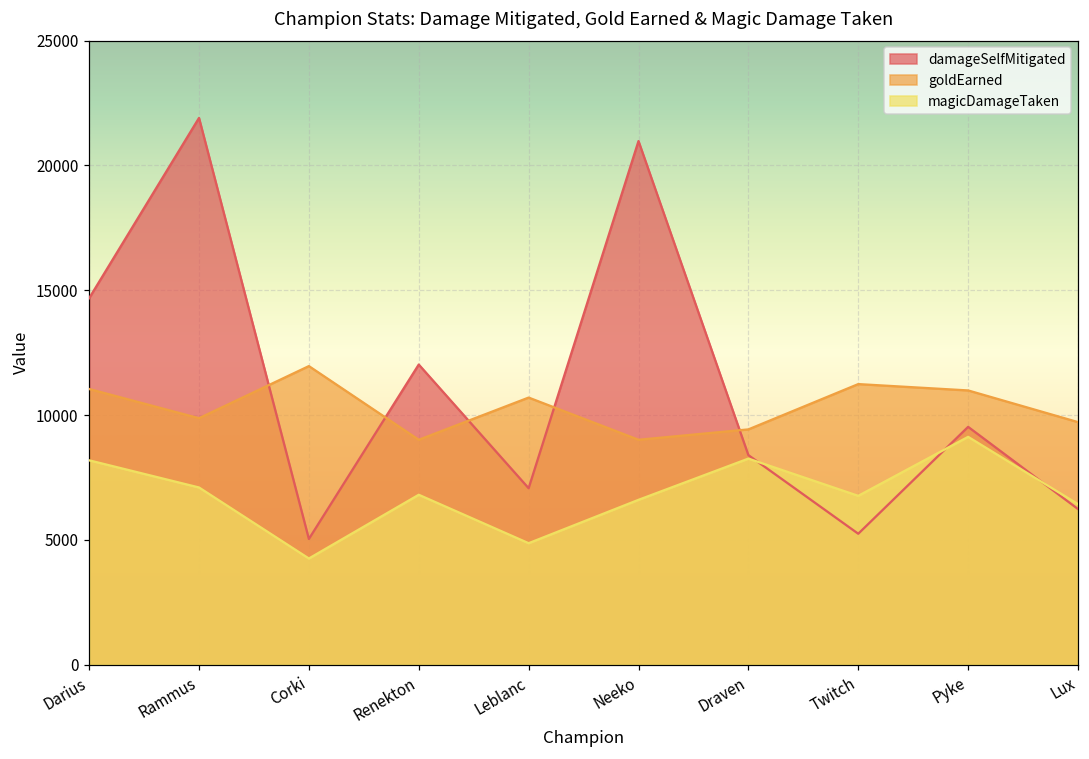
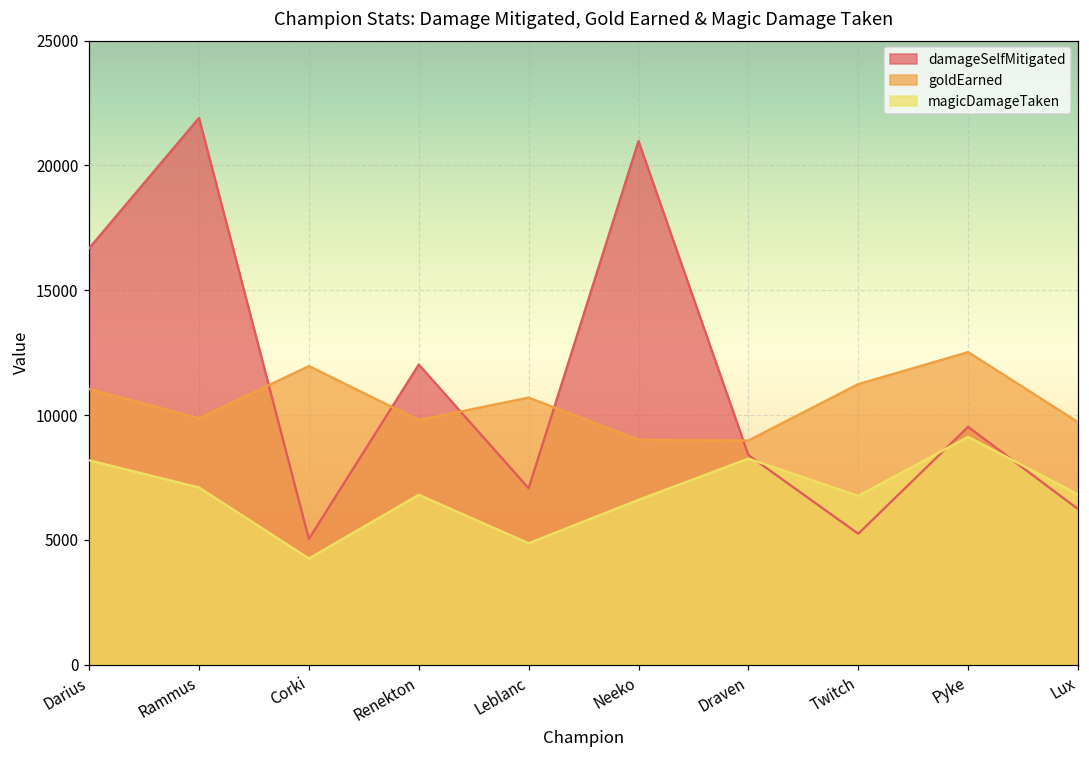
  {
    "damageSelfMitigated": {
-     "Darius": 14700,
+     "Darius": 16700,
      "Rammus": 21900,
      "Corki": 5000,
      "Renekton": 12000,
      "Leblanc": 7100,
      "Neeko": 21000,
      "Draven": 8400,
      "Twitch": 5200,
      "Pyke": 9500,
      "Lux": 6200
    },
    "goldEarned": {
      "Darius": 11000,
      "Rammus": 9900,
      "Corki": 12000,
-     "Renekton": 9000,
+     "Renekton": 9800,
      "Leblanc": 10700,
      "Neeko": 9000,
-     "Draven": 9400,
+     "Draven": 9000,
      "Twitch": 11200,
-     "Pyke": 11000,
+     "Pyke": 12500,
      "Lux": 9700
    },
    "magicDamageTaken": {
      "Darius": 8200,
      "Rammus": 7100,
      "Corki": 4300,
      "Renekton": 6800,
      "Leblanc": 4900,
      "Neeko": 6600,
      "Draven": 8300,
      "Twitch": 6800,
      "Pyke": 9100,
-     "Lux": 6400
+     "Lux": 6800
    }
  }
